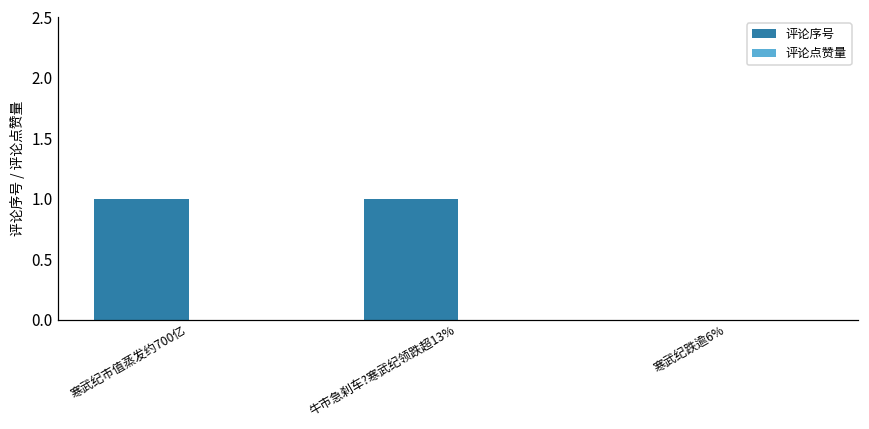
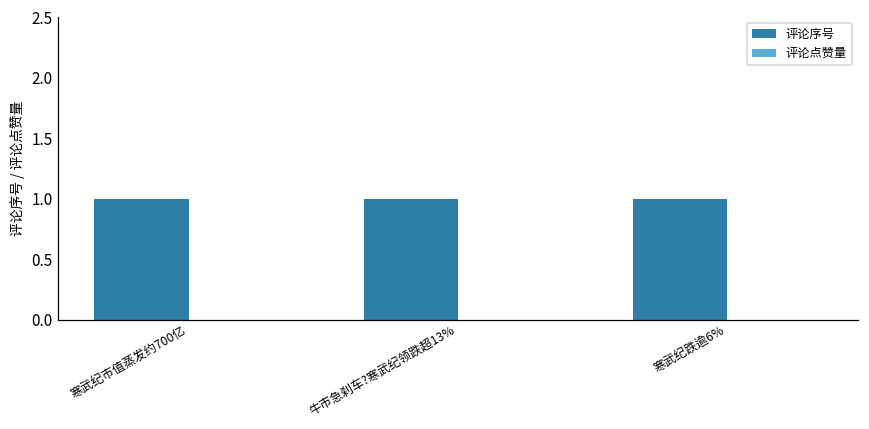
  {
    "评论序号": {
      "寒武纪市值蒸发约700亿": 1,
      "牛市急刹车?寒武纪领跌超13%": 1,
-     "寒武纪跌逾6%": 0
+     "寒武纪跌逾6%": 1
    },
    "评论点赞量": {
      "寒武纪市值蒸发约700亿": 0,
      "牛市急刹车?寒武纪领跌超13%": 0,
      "寒武纪跌逾6%": 0
    }
  }
